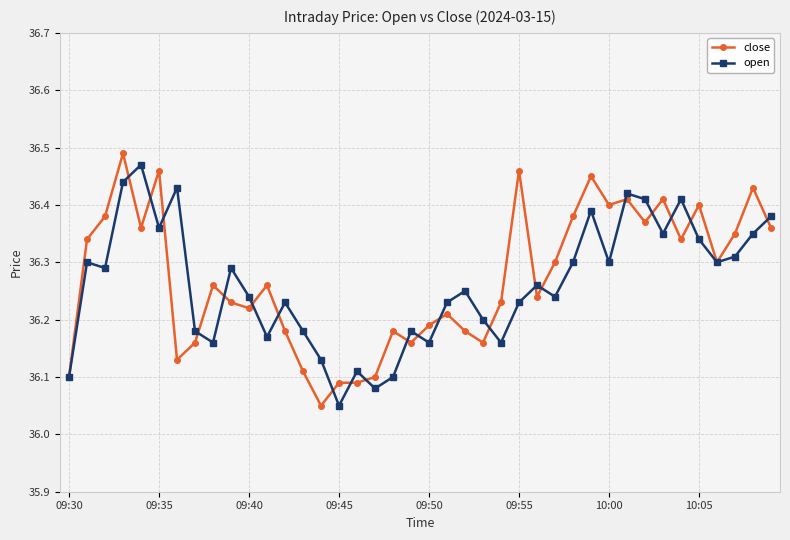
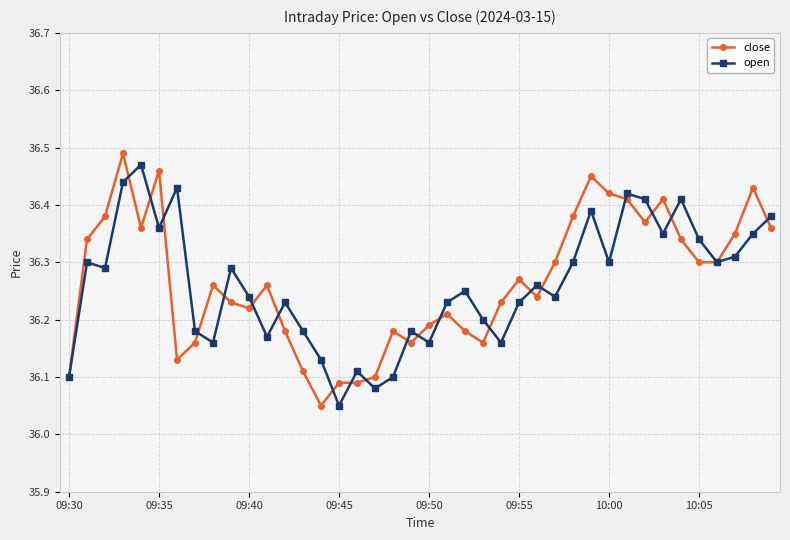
  {
    "close": {
      "09:35": 36.46,
      "09:40": 36.22,
      "09:45": 36.09,
      "09:50": 36.19,
-     "09:55": 36.46,
-     "10:00": 36.40,
-     "10:05": 36.4
+     "09:55": 36.27,
+     "10:00": 36.42,
+     "10:05": 36.3
    },
    "open": {
      "09:35": 36.36,
      "09:40": 36.24,
      "09:45": 36.05,
      "09:50": 36.16,
      "09:55": 36.23,
      "10:00": 36.30,
      "10:05": 36.34
    }
  }
